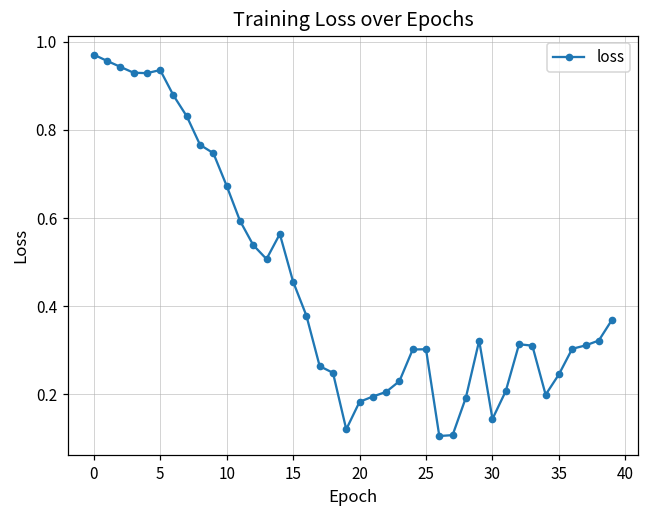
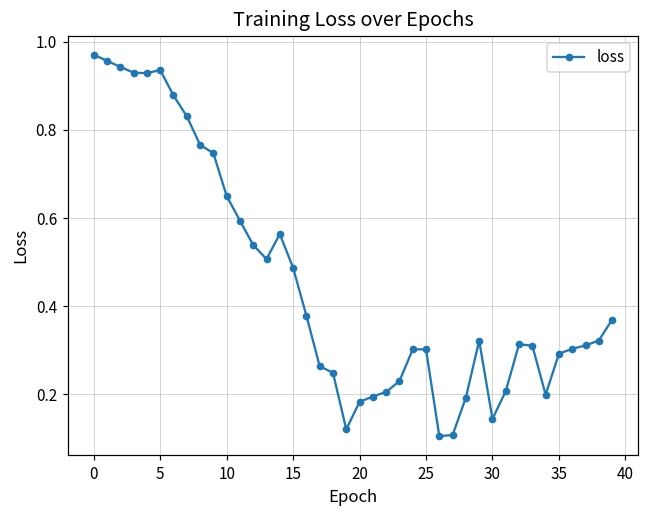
  {
    "0": 0.97,
    "5": 0.94,
-   "10": 0.67,
-   "15": 0.46,
+   "10": 0.65,
+   "15": 0.49,
    "20": 0.18,
    "25": 0.30,
    "30": 0.14,
-   "35": 0.24
+   "35": 0.29
  }
